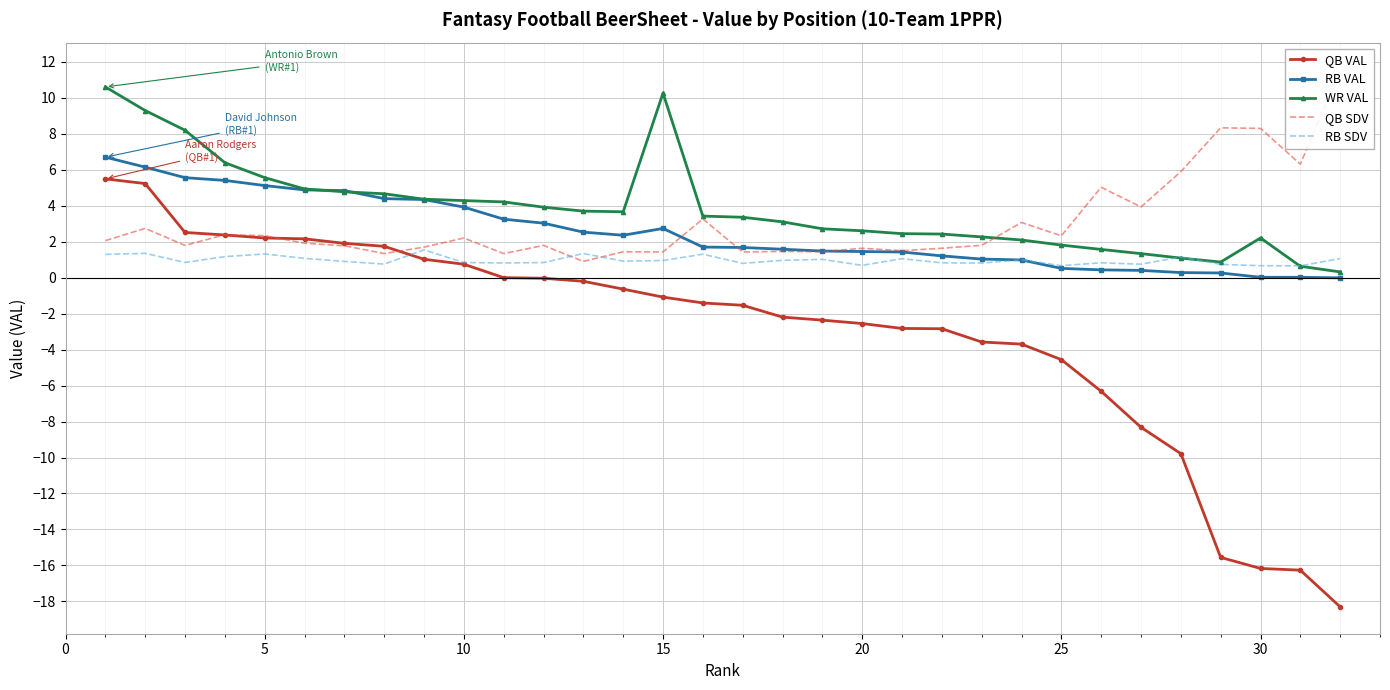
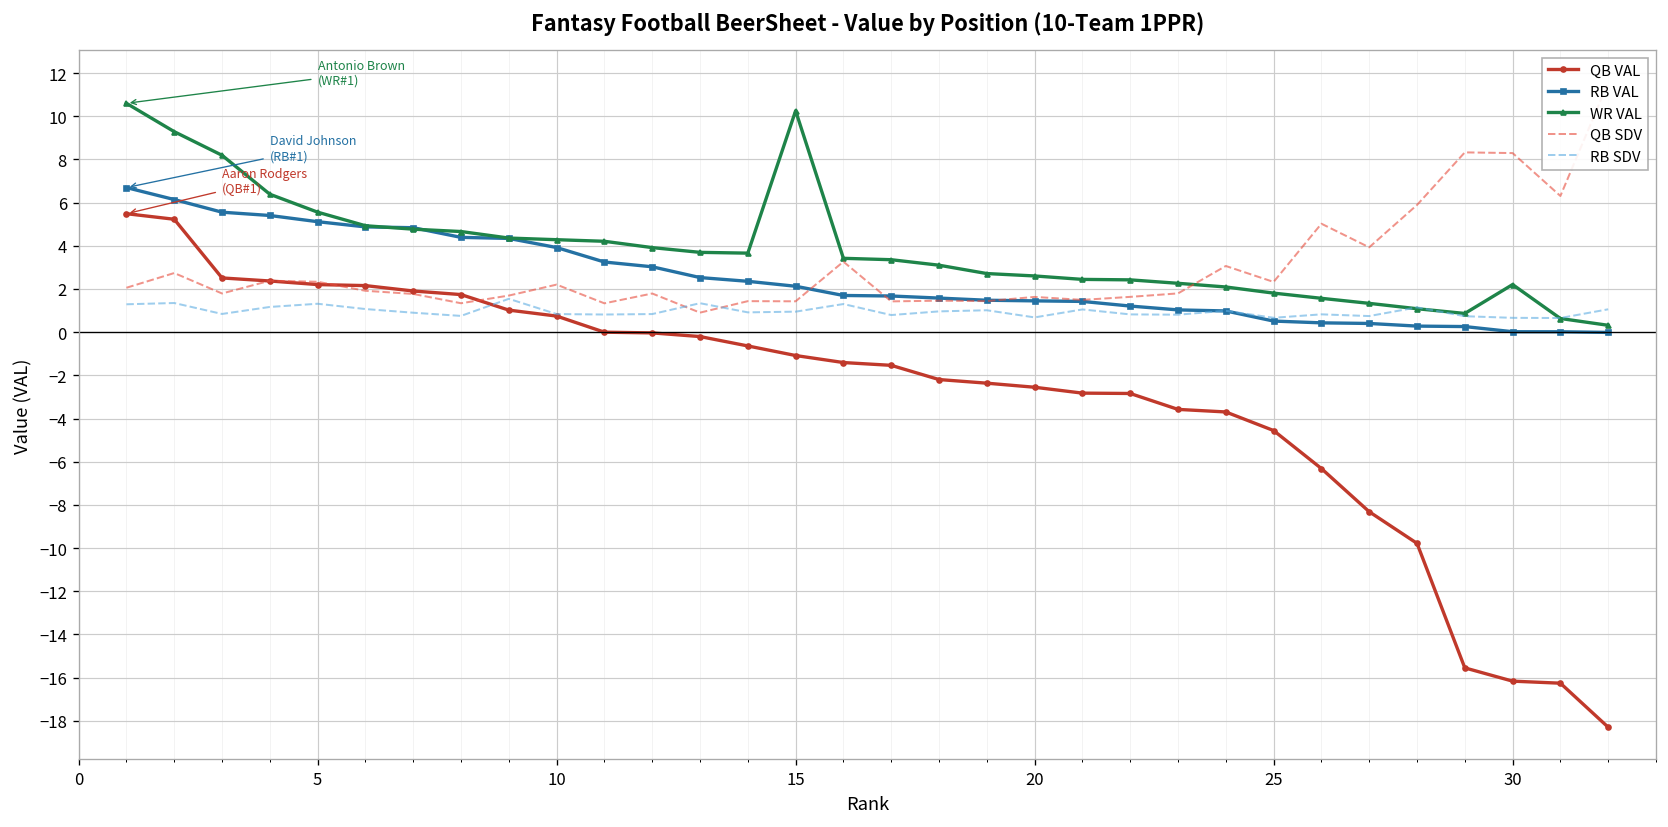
  {
    "RB VAL": {
      "5": 5.1,
      "10": 3.9,
-     "15": 2.7,
+     "15": 2.1,
      "20": 1.5,
      "25": 0.5,
      "30": 0.0
    },
    "WR VAL": {
      "5": 5.6,
      "10": 4.3,
      "15": 10.3,
      "20": 2.6,
      "25": 1.8,
      "30": 2.2
    },
    "RB SDV": {
      "5": 1.3,
      "15": 1.0,
      "20": 0.7,
      "25": 0.7,
      "30": 0.7
    }
  }
